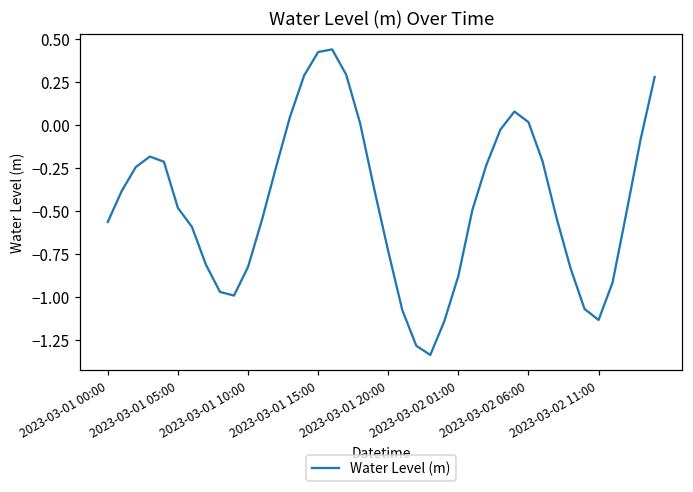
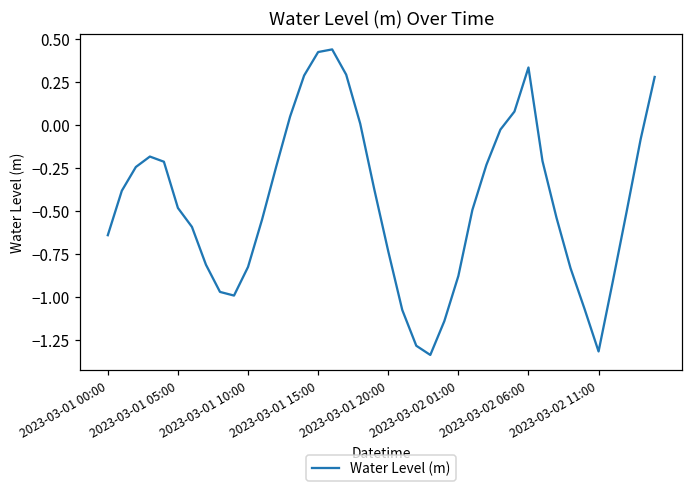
  {
-   "2023-03-01 00:00": -0.56,
+   "2023-03-01 00:00": -0.64,
    "2023-03-01 05:00": -0.48,
    "2023-03-01 10:00": -0.82,
    "2023-03-01 15:00": 0.42,
    "2023-03-01 20:00": -0.73,
    "2023-03-02 01:00": -0.88,
-   "2023-03-02 06:00": 0.02,
-   "2023-03-02 11:00": -1.13
+   "2023-03-02 06:00": 0.33,
+   "2023-03-02 11:00": -1.31
  }
